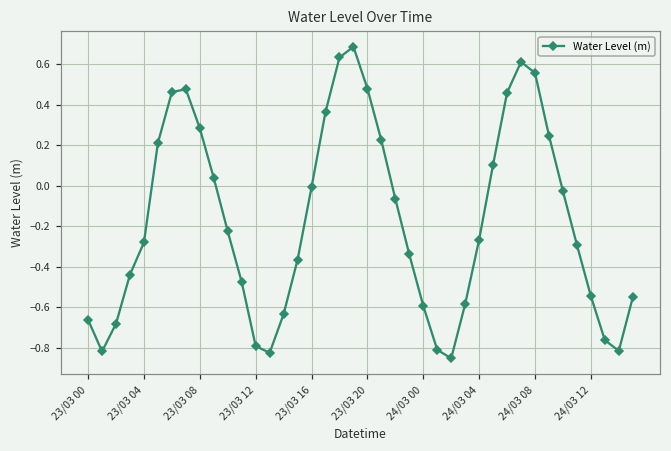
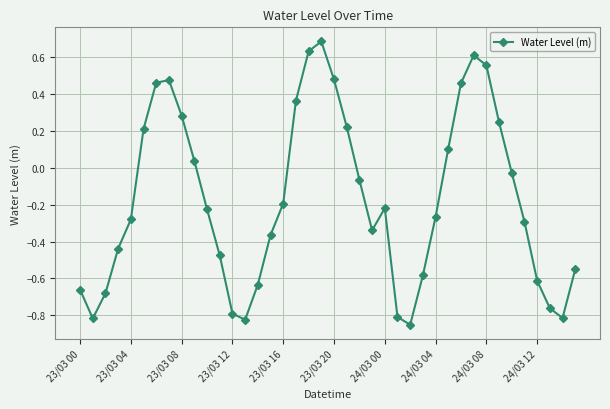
  {
    "23/03 00": -0.66,
    "23/03 04": -0.28,
    "23/03 08": 0.28,
    "23/03 12": -0.79,
-   "23/03 16": -0.01,
+   "23/03 16": -0.19,
    "23/03 20": 0.48,
-   "24/03 00": -0.59,
+   "24/03 00": -0.22,
    "24/03 04": -0.27,
    "24/03 08": 0.56,
-   "24/03 12": -0.54
+   "24/03 12": -0.61
  }
